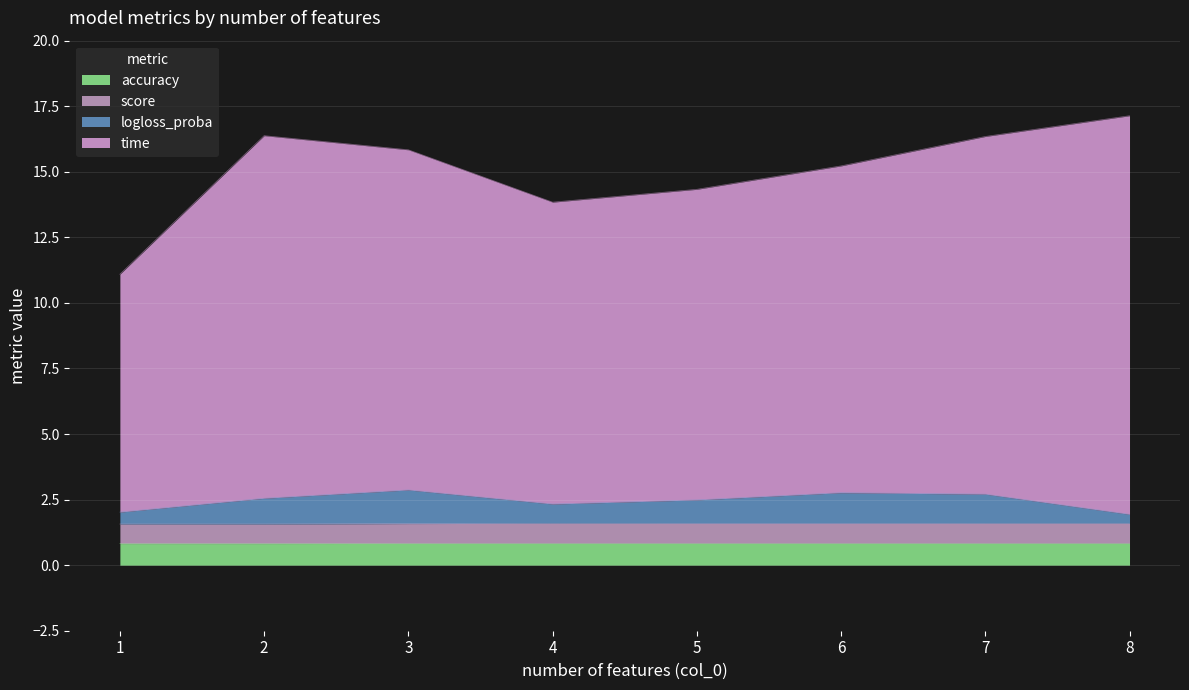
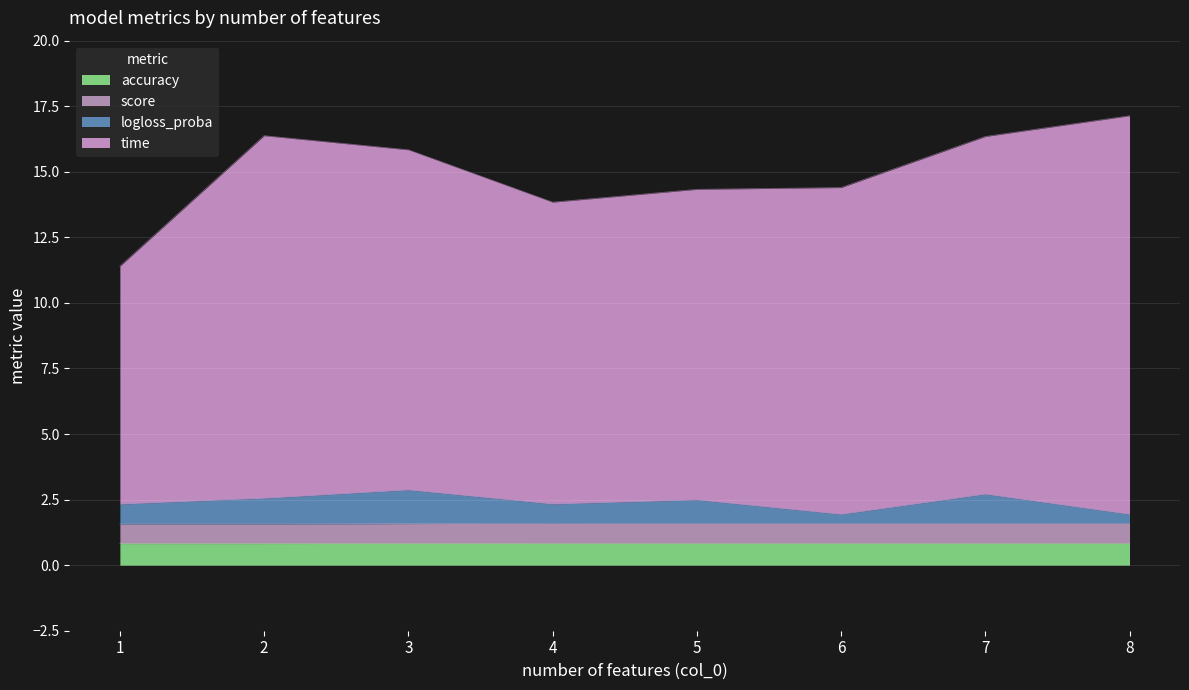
  {
    "accuracy": {
      "1": 0.8,
      "2": 0.8,
      "3": 0.8,
      "4": 0.8,
      "5": 0.8,
      "6": 0.8,
      "7": 0.8,
      "8": 0.8
    },
    "logloss_proba": {
-     "1": 0.5,
+     "1": 0.8,
      "2": 1.0,
      "3": 1.3,
      "4": 0.7,
      "5": 0.9,
-     "6": 1.2,
+     "6": 0.3,
      "7": 1.1,
      "8": 0.3
    }
  }
